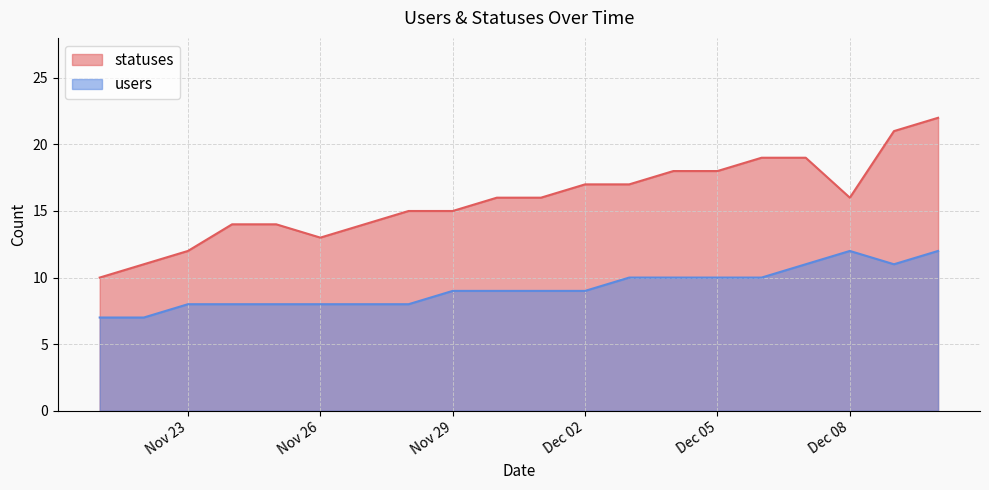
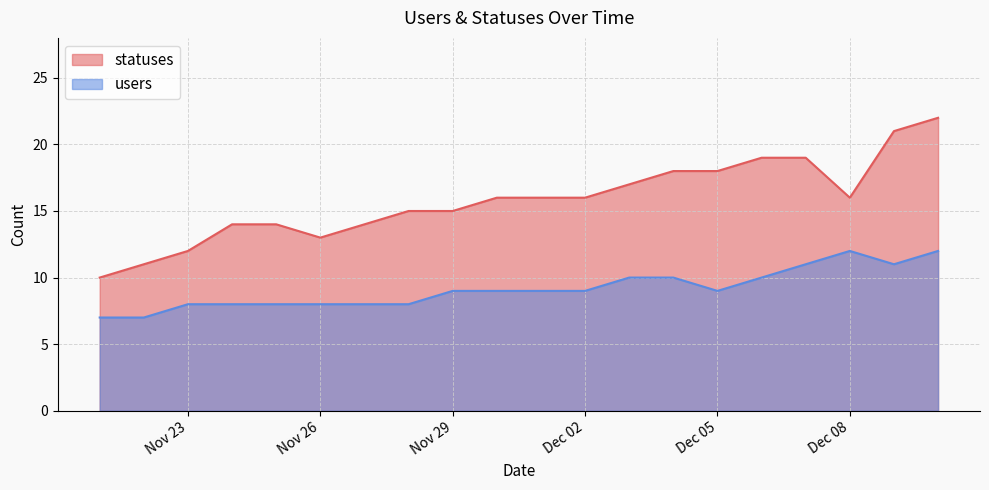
  {
    "statuses": {
      "Nov 23": 12,
      "Nov 26": 13,
      "Nov 29": 15,
-     "Dec 02": 17,
+     "Dec 02": 16,
      "Dec 05": 18,
      "Dec 08": 16
    },
    "users": {
      "Nov 23": 8,
      "Nov 26": 8,
      "Nov 29": 9,
      "Dec 02": 9,
-     "Dec 05": 10,
+     "Dec 05": 9,
      "Dec 08": 12
    }
  }
